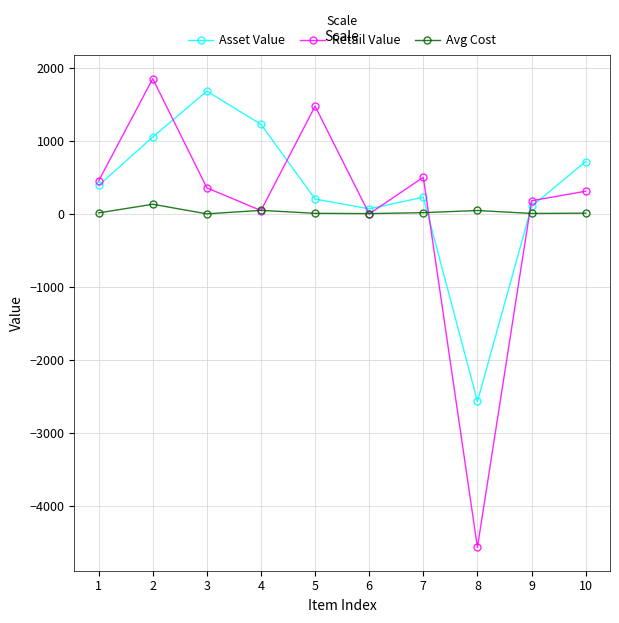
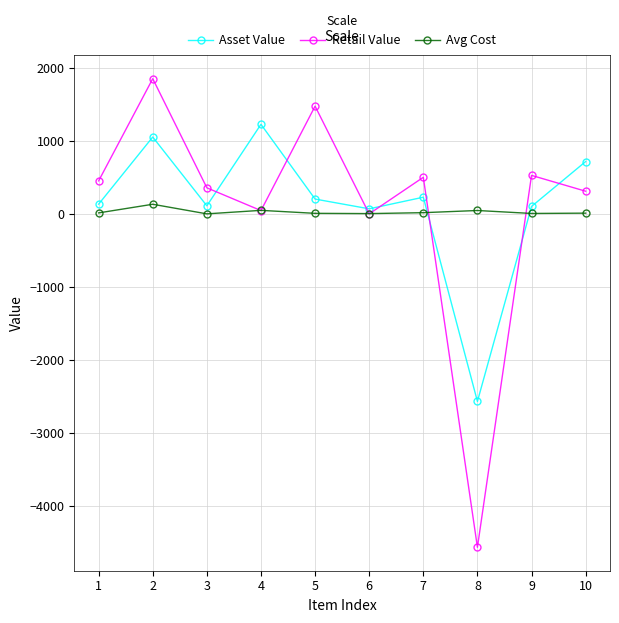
  {
    "Asset Value": {
-     "1": 400,
+     "1": 100,
      "2": 1100,
-     "3": 1700,
+     "3": 100,
      "4": 1200,
      "5": 200,
      "6": 100,
      "7": 200,
      "8": -2600,
      "9": 100,
      "10": 700
    },
    "Retail Value": {
      "1": 500,
      "2": 1900,
      "3": 400,
      "5": 1500,
      "7": 500,
      "8": -4600,
-     "9": 200,
+     "9": 500,
      "10": 300
    },
    "Avg Cost": {
      "1": 0,
      "2": 100,
      "3": 0,
      "5": 0,
      "7": 0,
      "8": 0,
      "9": 0,
      "10": 0
    }
  }
